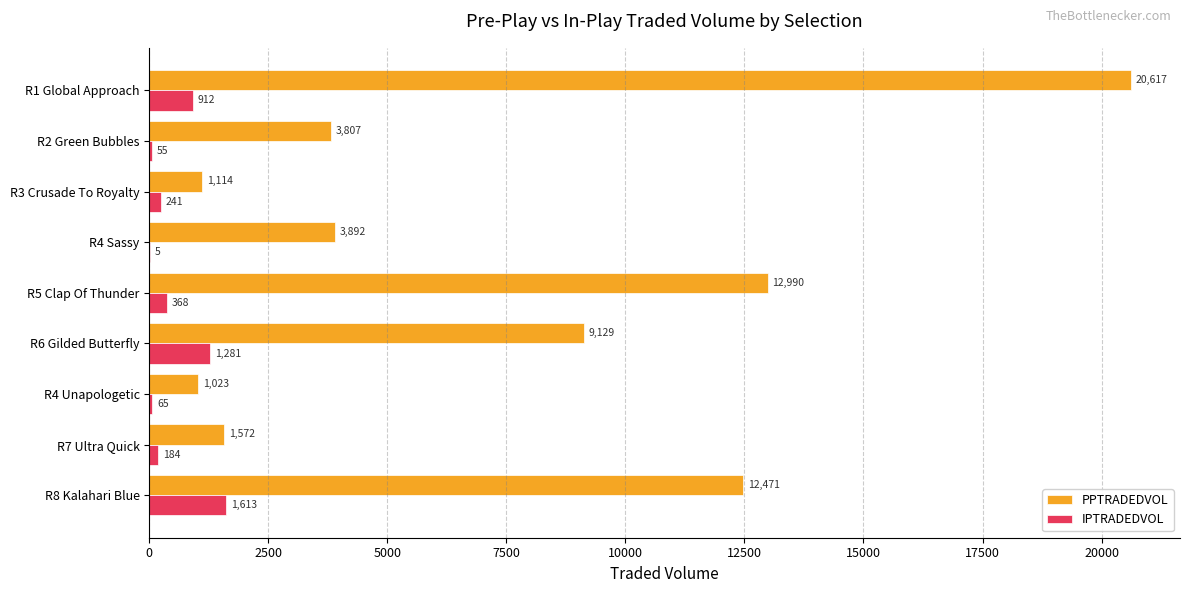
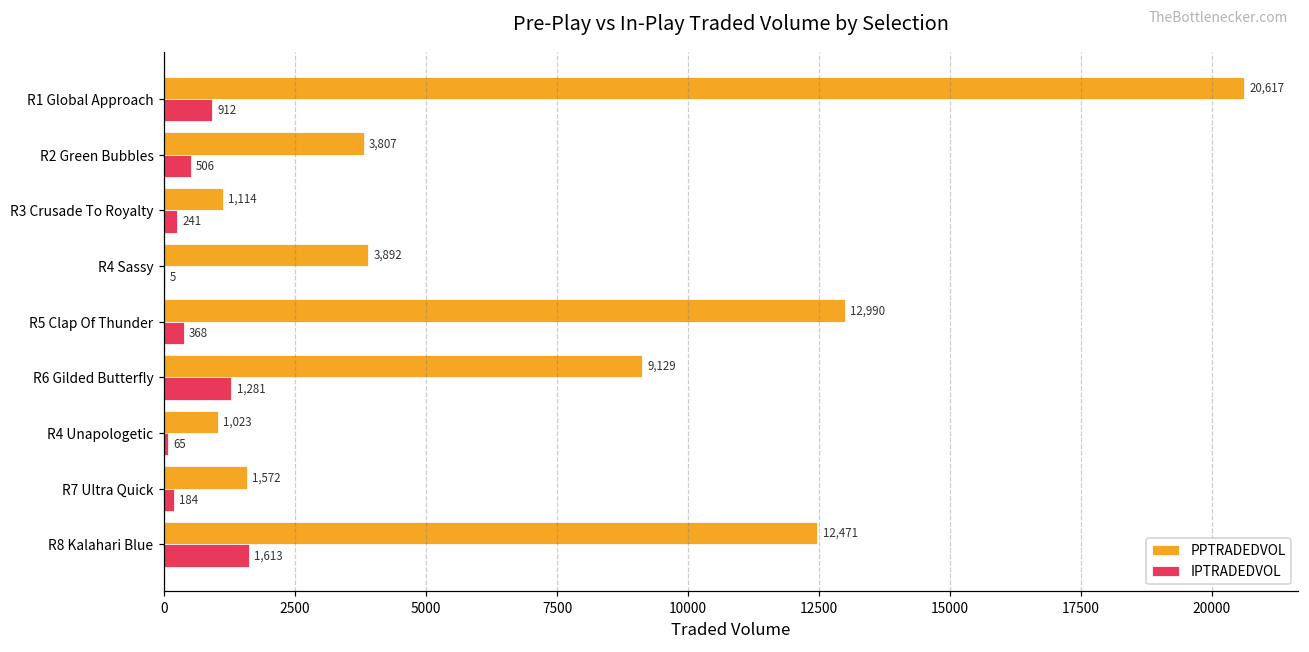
  {
    "PPTRADEDVOL": {
      "R1 Global Approach": "20,617",
      "R2 Green Bubbles": "3,807",
      "R3 Crusade To Royalty": "1,114",
      "R4 Sassy": "3,892",
      "R5 Clap Of Thunder": "12,990",
      "R6 Gilded Butterfly": "9,129",
      "R4 Unapologetic": "1,023",
      "R7 Ultra Quick": "1,572",
      "R8 Kalahari Blue": "12,471"
    },
    "IPTRADEDVOL": {
      "R1 Global Approach": "912",
-     "R2 Green Bubbles": "55",
+     "R2 Green Bubbles": "506",
      "R3 Crusade To Royalty": "241",
      "R4 Sassy": "5",
      "R5 Clap Of Thunder": "368",
      "R6 Gilded Butterfly": "1,281",
      "R4 Unapologetic": "65",
      "R7 Ultra Quick": "184",
      "R8 Kalahari Blue": "1,613"
    }
  }
